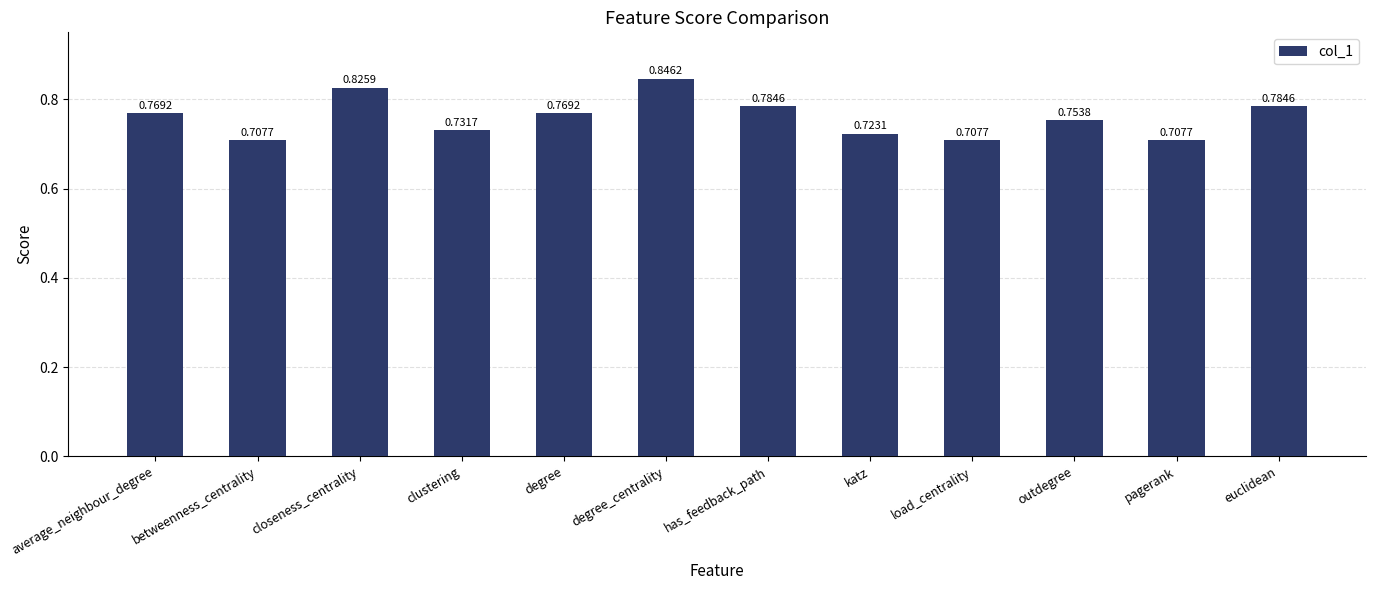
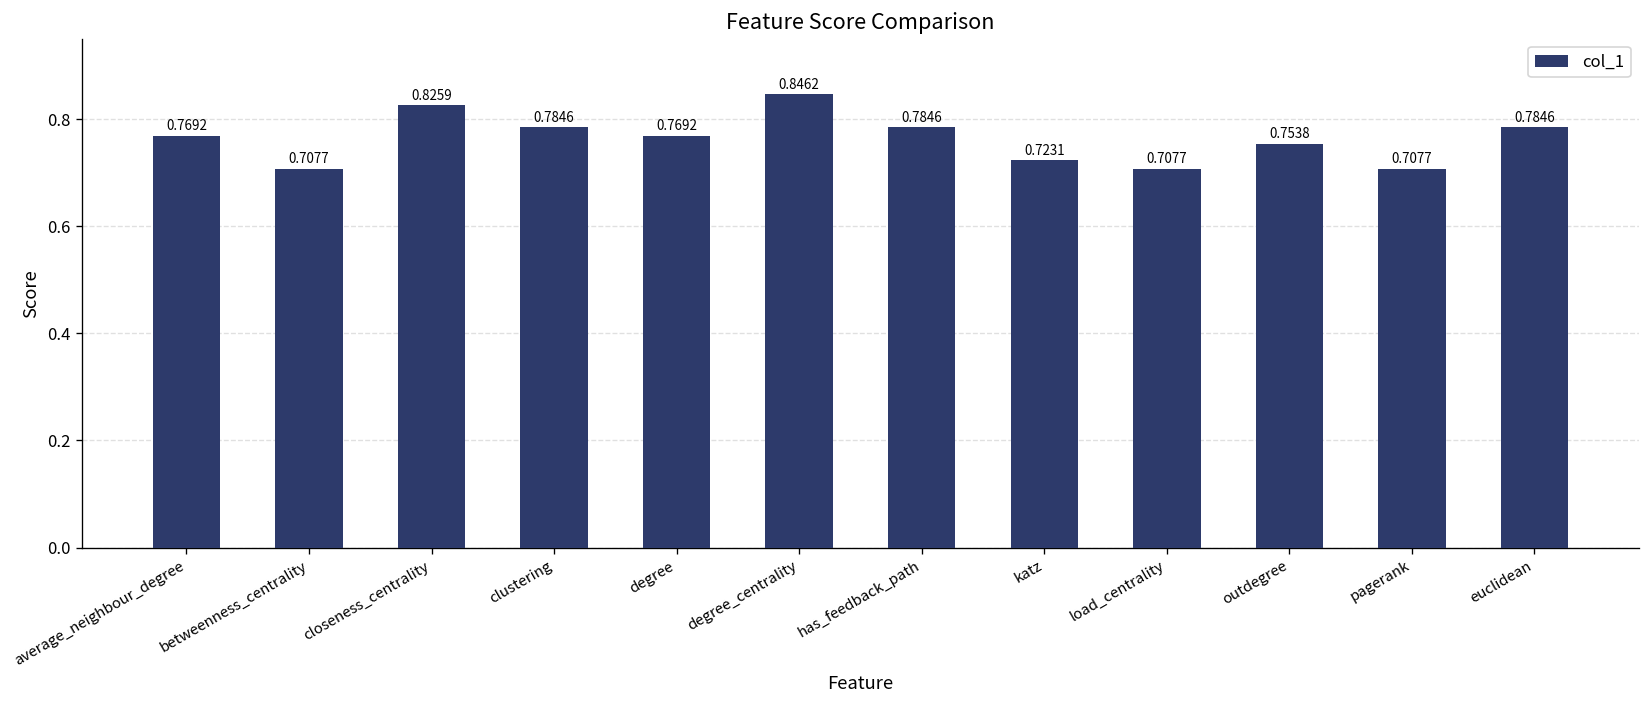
  {
    "average_neighbour_degree": 0.7692,
    "betweenness_centrality": 0.7077,
    "closeness_centrality": 0.8259,
-   "clustering": 0.7317,
+   "clustering": 0.7846,
    "degree": 0.7692,
    "degree_centrality": 0.8462,
    "has_feedback_path": 0.7846,
    "katz": 0.7231,
    "load_centrality": 0.7077,
    "outdegree": 0.7538,
    "pagerank": 0.7077,
    "euclidean": 0.7846
  }
